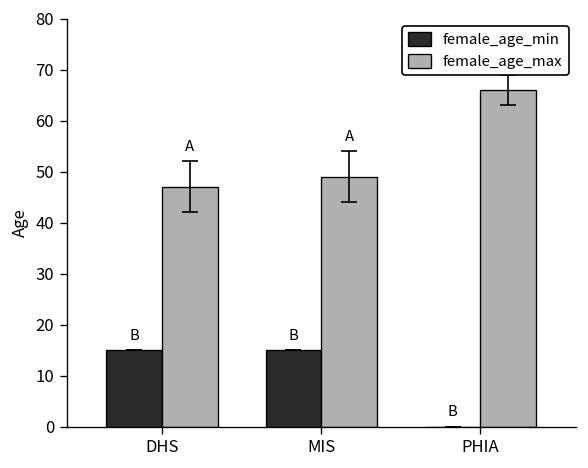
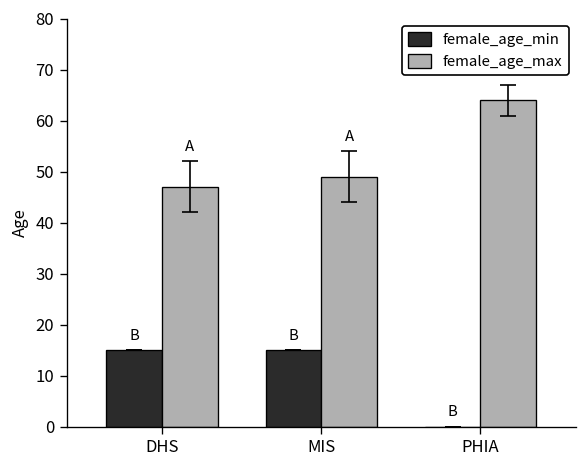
  {
    "female_age_min": {
      "DHS": 15,
      "MIS": 15,
      "PHIA": 0
    },
    "female_age_max": {
      "DHS": 47,
      "MIS": 49,
-     "PHIA": 66
+     "PHIA": 64
    }
  }
